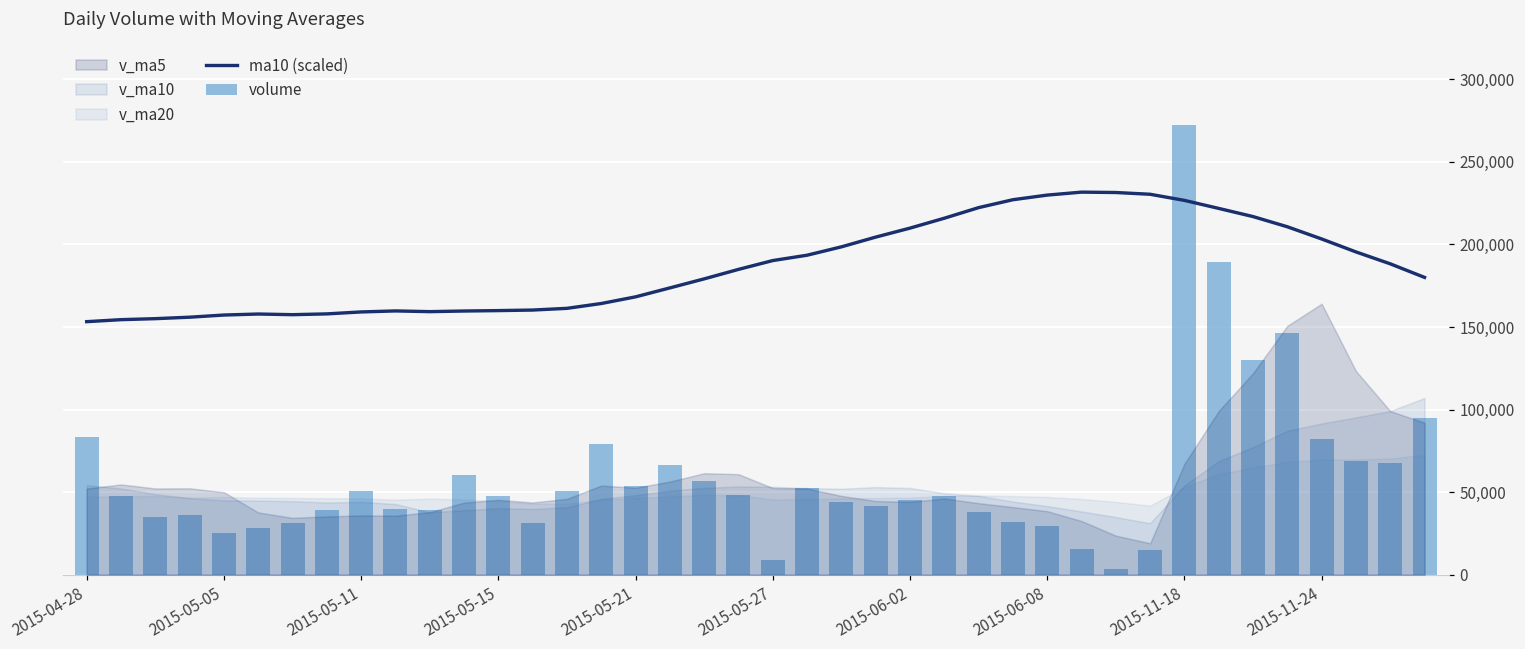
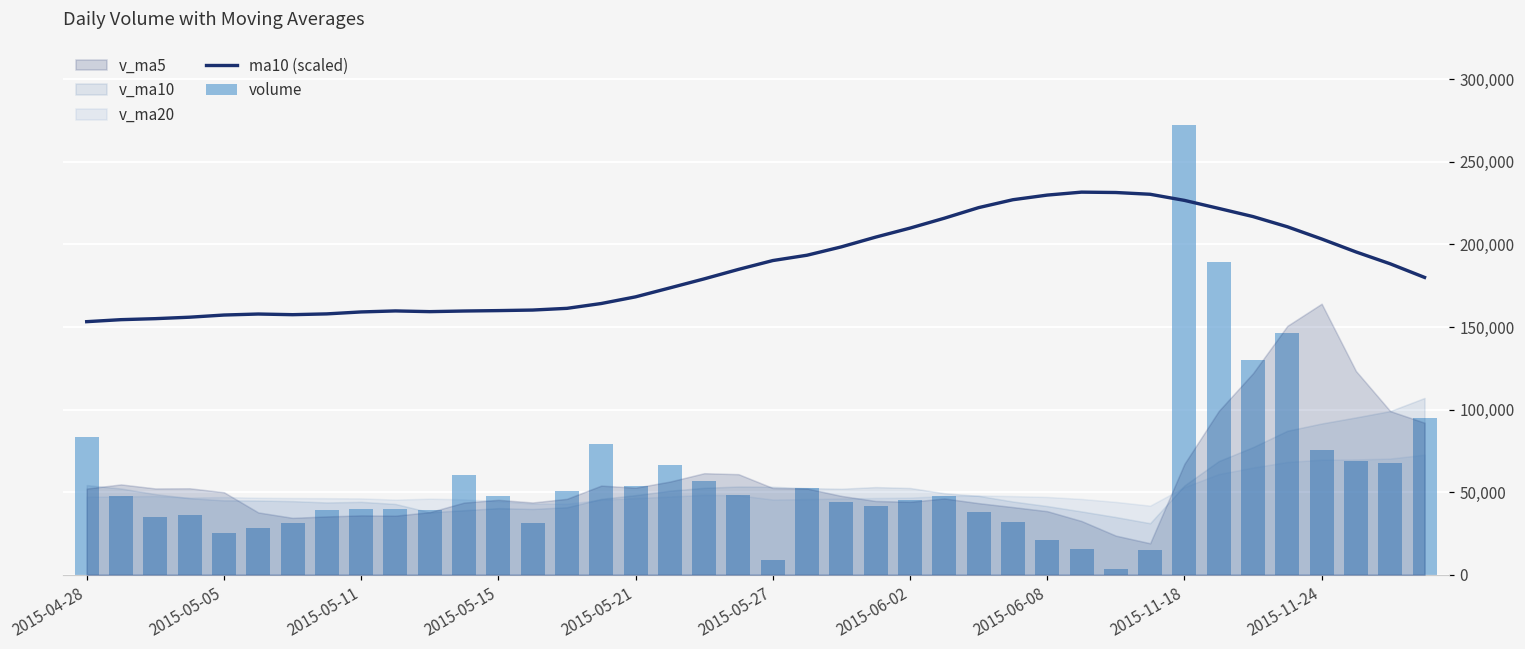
  {
    "volume": {
      "2015-04-28": "84,000",
      "2015-05-05": "25,000",
-     "2015-05-11": "51,000",
+     "2015-05-11": "40,000",
      "2015-05-15": "48,000",
      "2015-05-21": "54,000",
      "2015-05-27": "9,000",
      "2015-06-02": "45,000",
-     "2015-06-08": "29,000",
+     "2015-06-08": "21,000",
      "2015-11-18": "273,000",
-     "2015-11-24": "82,000"
+     "2015-11-24": "75,000"
    }
  }
